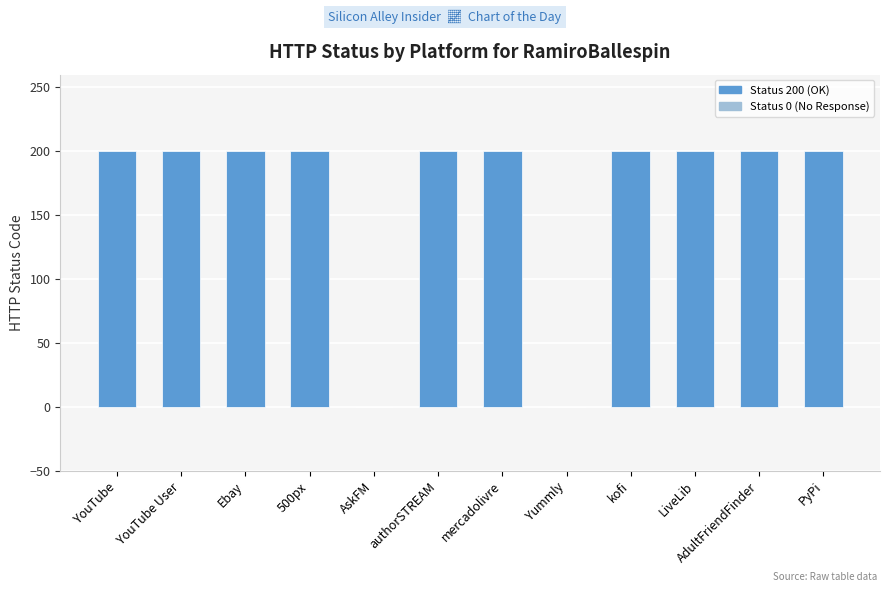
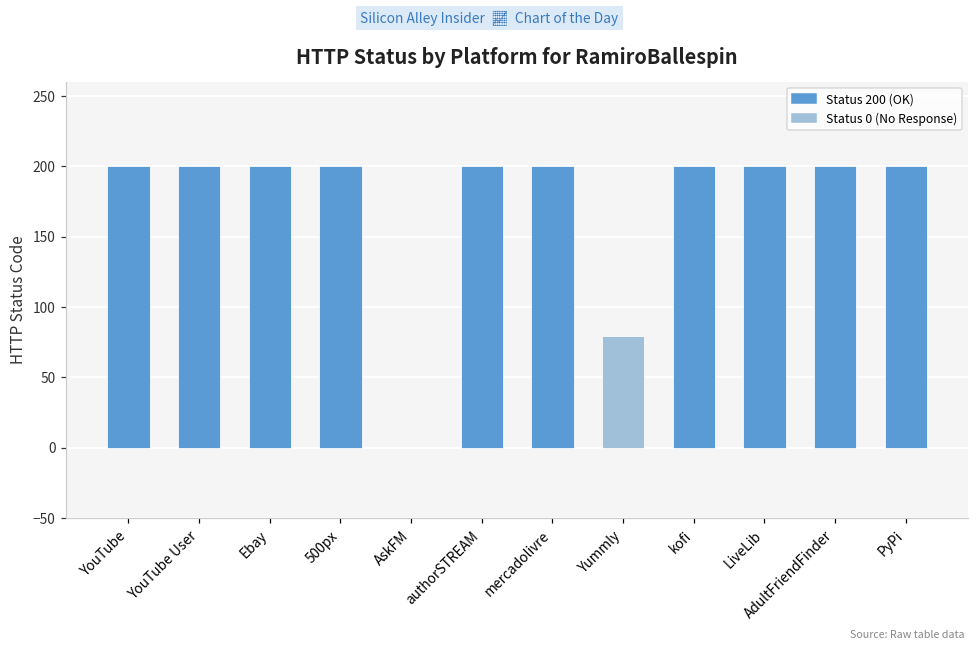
  {
    "YouTube": 200,
    "YouTube User": 200,
    "Ebay": 200,
    "500px": 200,
    "AskFM": 0,
    "authorSTREAM": 200,
    "mercadolivre": 200,
-   "Yummly": 0,
+   "Yummly": 80,
    "kofi": 200,
    "LiveLib": 200,
    "AdultFriendFinder": 200,
    "PyPi": 200
  }
